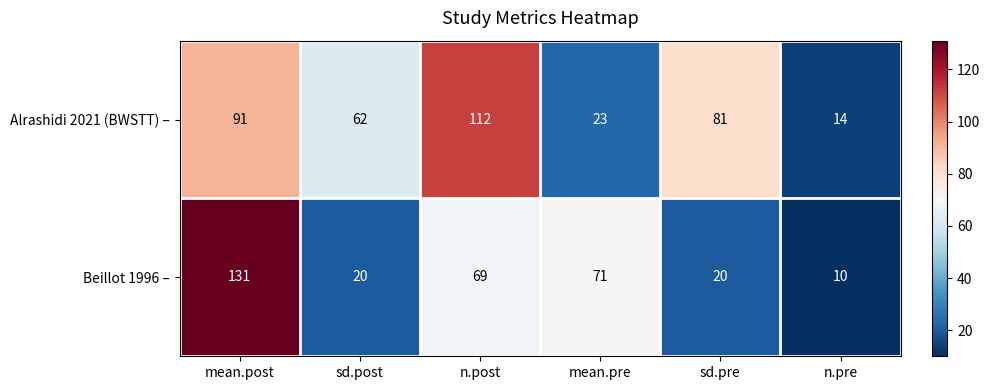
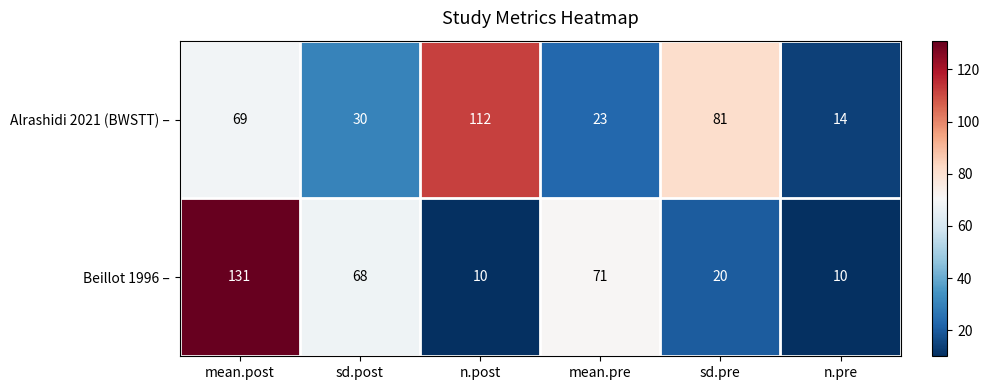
  {
    "Alrashidi 2021 (BWSTT) –": {
-     "mean.post": 91,
-     "sd.post": 62,
+     "mean.post": 69,
+     "sd.post": 30,
      "n.post": 112,
      "mean.pre": 23,
      "sd.pre": 81,
      "n.pre": 14
    },
    "Beillot 1996 –": {
      "mean.post": 131,
-     "sd.post": 20,
-     "n.post": 69,
+     "sd.post": 68,
+     "n.post": 10,
      "mean.pre": 71,
      "sd.pre": 20,
      "n.pre": 10
    }
  }
